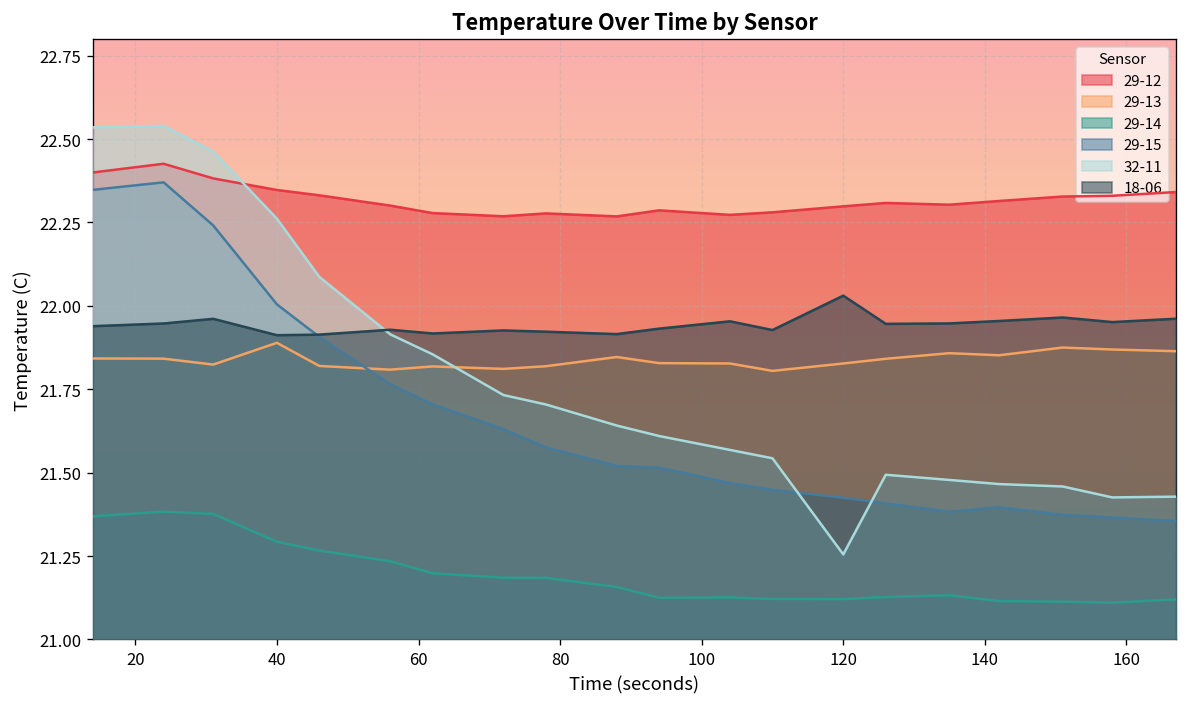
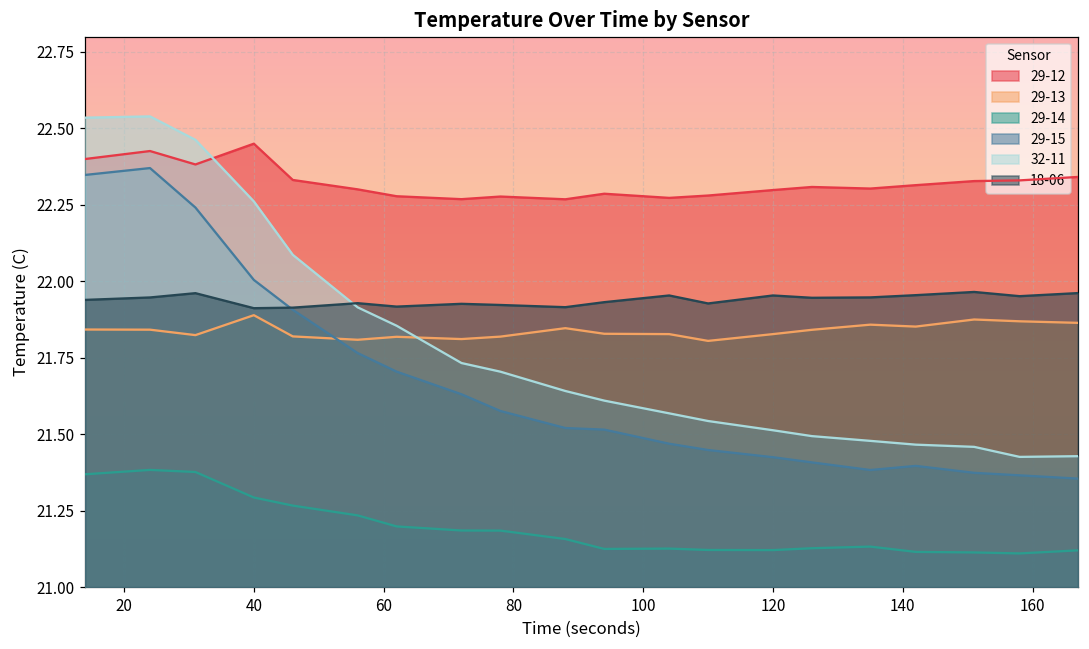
  {
    "29-12": {
-     "40": 22.35,
+     "40": 22.45,
      "120": 22.30
    },
    "29-13": {
      "40": 21.89,
      "120": 21.83
    },
    "32-11": {
      "40": 22.26,
-     "120": 21.25
+     "120": 21.51
    },
    "18-06": {
      "40": 21.91,
-     "120": 22.03
+     "120": 21.95
    }
  }
